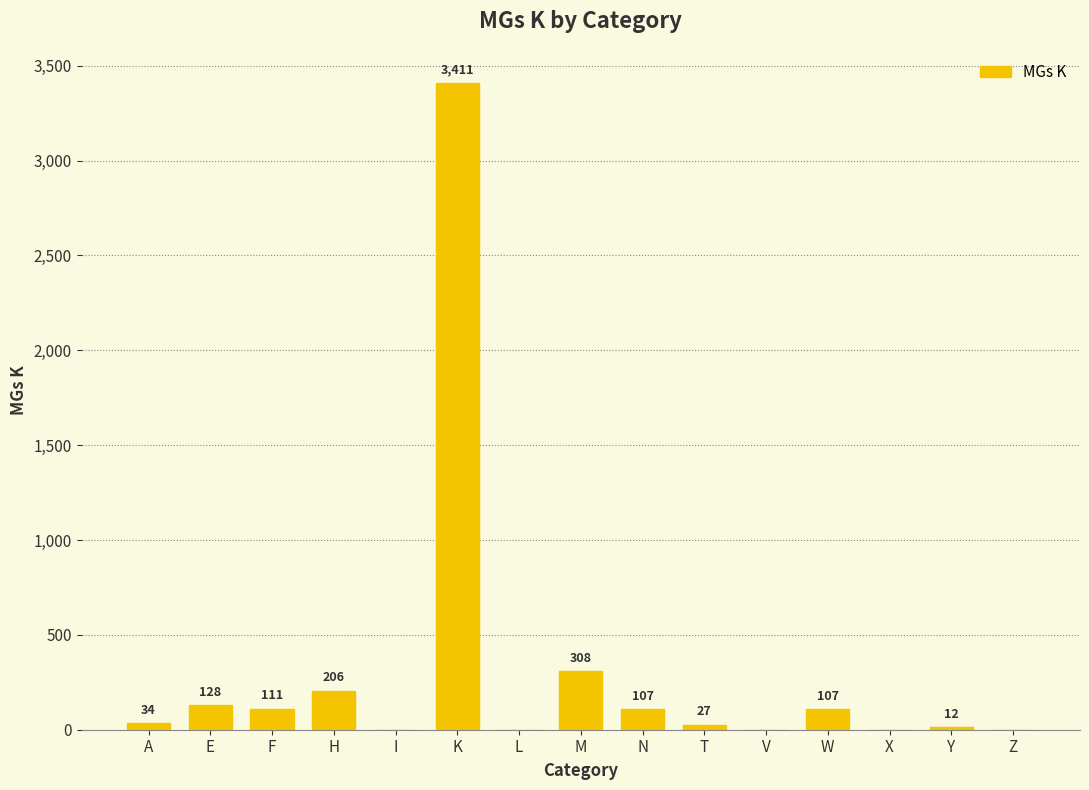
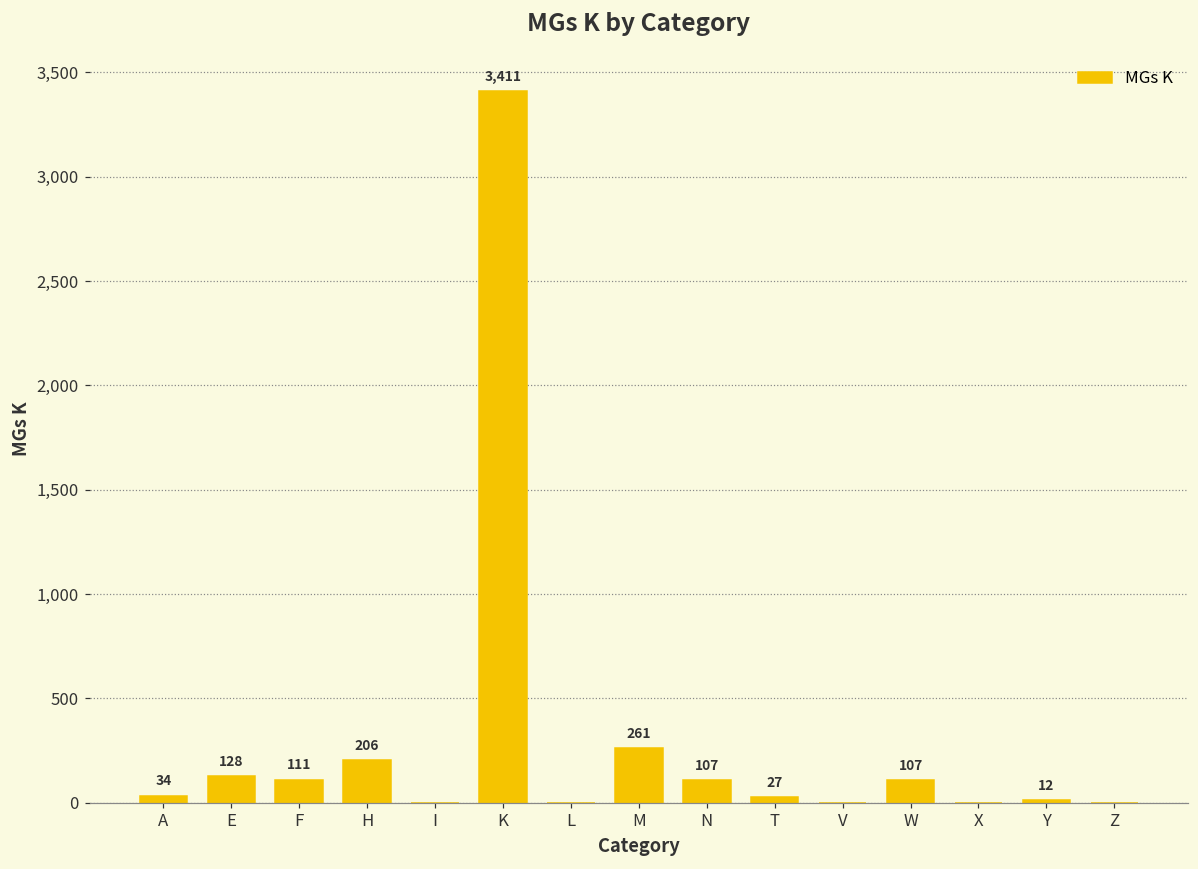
  {
    "A": "34",
    "E": "128",
    "F": "111",
    "H": "206",
    "K": "3,411",
-   "M": "308",
+   "M": "261",
    "N": "107",
    "T": "27",
    "W": "107",
    "Y": "12"
  }
